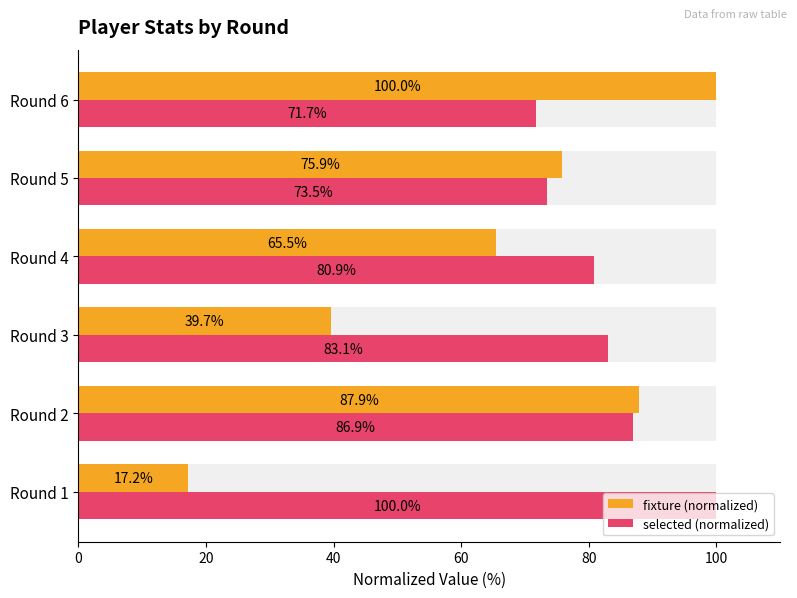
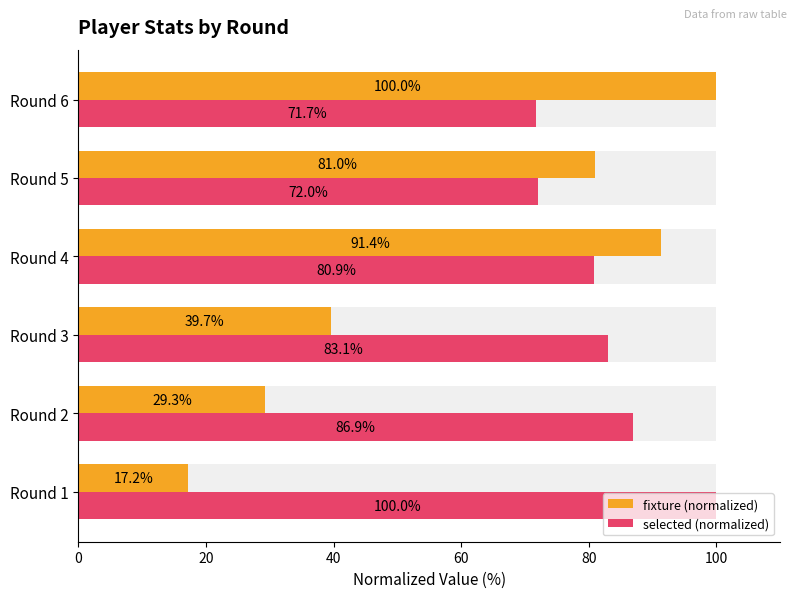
  {
    "fixture (normalized)": {
      "Round 6": "100.0%",
-     "Round 5": "75.9%",
-     "Round 4": "65.5%",
-     "Round 2": "87.9%"
+     "Round 5": "81.0%",
+     "Round 4": "91.4%",
+     "Round 2": "29.3%"
    },
    "selected (normalized)": {
-     "Round 5": "73.5%"
+     "Round 5": "72.0%"
    }
  }
